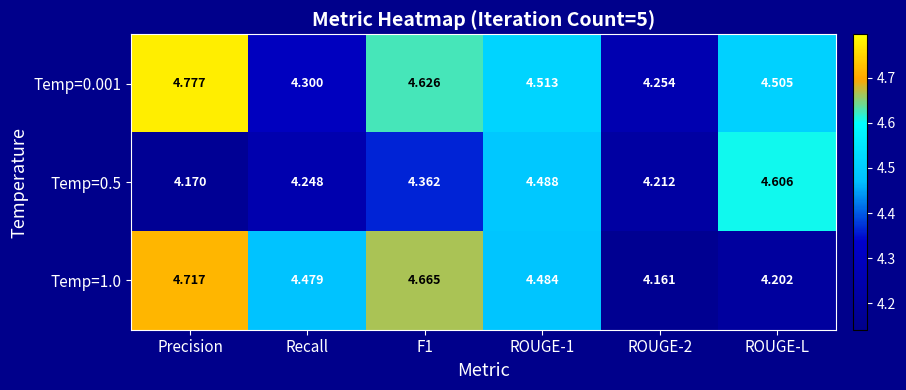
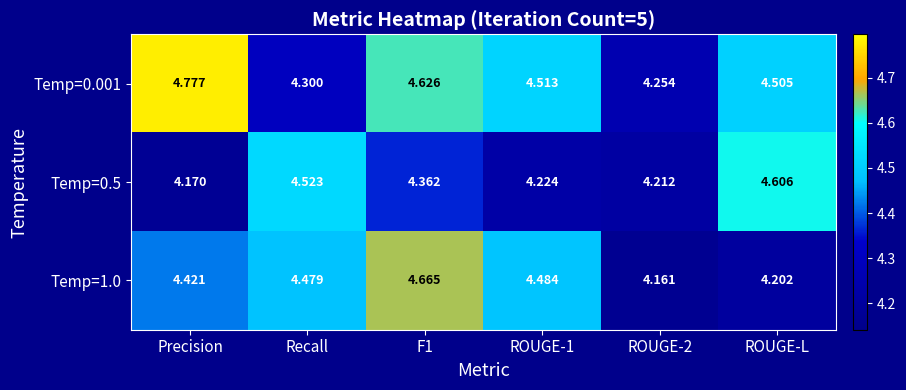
  {
    "Temp=0.001": {
      "Precision": 4.777,
      "Recall": 4.300,
      "F1": 4.626,
      "ROUGE-1": 4.513,
      "ROUGE-2": 4.254,
      "ROUGE-L": 4.505
    },
    "Temp=0.5": {
      "Precision": 4.170,
-     "Recall": 4.248,
+     "Recall": 4.523,
      "F1": 4.362,
-     "ROUGE-1": 4.488,
+     "ROUGE-1": 4.224,
      "ROUGE-2": 4.212,
      "ROUGE-L": 4.606
    },
    "Temp=1.0": {
-     "Precision": 4.717,
+     "Precision": 4.421,
      "Recall": 4.479,
      "F1": 4.665,
      "ROUGE-1": 4.484,
      "ROUGE-2": 4.161,
      "ROUGE-L": 4.202
    }
  }
